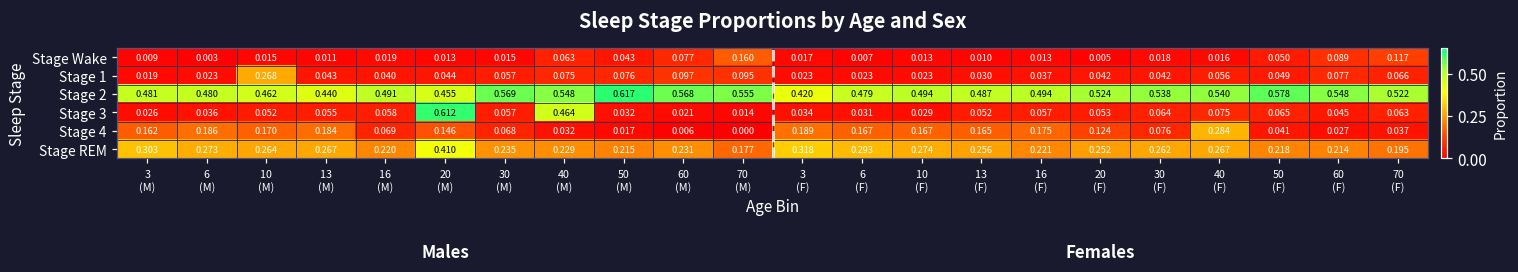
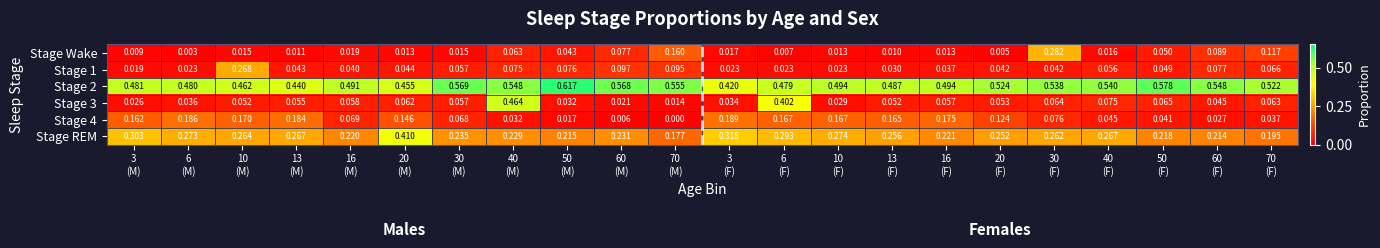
  {
    "Stage Wake": {
      "3 (M)": 0.009,
      "6 (M)": 0.003,
      "10 (M)": 0.015,
      "13 (M)": 0.011,
      "16 (M)": 0.019,
      "20 (M)": 0.013,
      "30 (M)": 0.015,
      "40 (M)": 0.063,
      "50 (M)": 0.043,
      "60 (M)": 0.077,
      "70 (M)": 0.160,
      "3 (F)": 0.017,
      "6 (F)": 0.007,
      "10 (F)": 0.013,
      "13 (F)": 0.010,
      "16 (F)": 0.013,
      "20 (F)": 0.005,
-     "30 (F)": 0.018,
+     "30 (F)": 0.282,
      "40 (F)": 0.016,
      "50 (F)": 0.050,
      "60 (F)": 0.089,
      "70 (F)": 0.117
    },
    "Stage 1": {
      "3 (M)": 0.019,
      "6 (M)": 0.023,
      "10 (M)": 0.268,
      "13 (M)": 0.043,
      "16 (M)": 0.040,
      "20 (M)": 0.044,
      "30 (M)": 0.057,
      "40 (M)": 0.075,
      "50 (M)": 0.076,
      "60 (M)": 0.097,
      "70 (M)": 0.095,
      "3 (F)": 0.023,
      "6 (F)": 0.023,
      "10 (F)": 0.023,
      "13 (F)": 0.030,
      "16 (F)": 0.037,
      "20 (F)": 0.042,
      "30 (F)": 0.042,
      "40 (F)": 0.056,
      "50 (F)": 0.049,
      "60 (F)": 0.077,
      "70 (F)": 0.066
    },
    "Stage 2": {
      "3 (M)": 0.481,
      "6 (M)": 0.480,
      "10 (M)": 0.462,
      "13 (M)": 0.440,
      "16 (M)": 0.491,
      "20 (M)": 0.455,
      "30 (M)": 0.569,
      "40 (M)": 0.548,
      "50 (M)": 0.617,
      "60 (M)": 0.568,
      "70 (M)": 0.555,
      "3 (F)": 0.420,
      "6 (F)": 0.479,
      "10 (F)": 0.494,
      "13 (F)": 0.487,
      "16 (F)": 0.494,
      "20 (F)": 0.524,
      "30 (F)": 0.538,
      "40 (F)": 0.540,
      "50 (F)": 0.578,
      "60 (F)": 0.548,
      "70 (F)": 0.522
    },
    "Stage 3": {
      "3 (M)": 0.026,
      "6 (M)": 0.036,
      "10 (M)": 0.052,
      "13 (M)": 0.055,
      "16 (M)": 0.058,
-     "20 (M)": 0.612,
+     "20 (M)": 0.062,
      "30 (M)": 0.057,
      "40 (M)": 0.464,
      "50 (M)": 0.032,
      "60 (M)": 0.021,
      "70 (M)": 0.014,
      "3 (F)": 0.034,
-     "6 (F)": 0.031,
+     "6 (F)": 0.402,
      "10 (F)": 0.029,
      "13 (F)": 0.052,
      "16 (F)": 0.057,
      "20 (F)": 0.053,
      "30 (F)": 0.064,
      "40 (F)": 0.075,
      "50 (F)": 0.065,
      "60 (F)": 0.045,
      "70 (F)": 0.063
    },
    "Stage 4": {
      "3 (M)": 0.162,
      "6 (M)": 0.186,
      "10 (M)": 0.170,
      "13 (M)": 0.184,
      "16 (M)": 0.069,
      "20 (M)": 0.146,
      "30 (M)": 0.068,
      "40 (M)": 0.032,
      "50 (M)": 0.017,
      "60 (M)": 0.006,
      "70 (M)": 0.000,
      "3 (F)": 0.189,
      "6 (F)": 0.167,
      "10 (F)": 0.167,
      "13 (F)": 0.165,
      "16 (F)": 0.175,
      "20 (F)": 0.124,
      "30 (F)": 0.076,
-     "40 (F)": 0.284,
+     "40 (F)": 0.045,
      "50 (F)": 0.041,
      "60 (F)": 0.027,
      "70 (F)": 0.037
    },
    "Stage REM": {
      "3 (M)": 0.303,
      "6 (M)": 0.273,
      "10 (M)": 0.264,
      "13 (M)": 0.267,
      "16 (M)": 0.220,
      "20 (M)": 0.410,
      "30 (M)": 0.235,
      "40 (M)": 0.229,
      "50 (M)": 0.215,
      "60 (M)": 0.231,
      "70 (M)": 0.177,
      "3 (F)": 0.318,
      "6 (F)": 0.293,
      "10 (F)": 0.274,
      "13 (F)": 0.256,
      "16 (F)": 0.221,
      "20 (F)": 0.252,
      "30 (F)": 0.262,
      "40 (F)": 0.267,
      "50 (F)": 0.218,
      "60 (F)": 0.214,
      "70 (F)": 0.195
    }
  }
